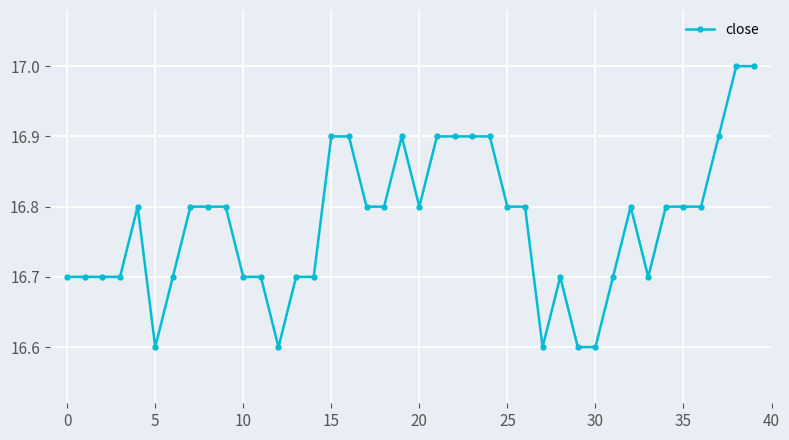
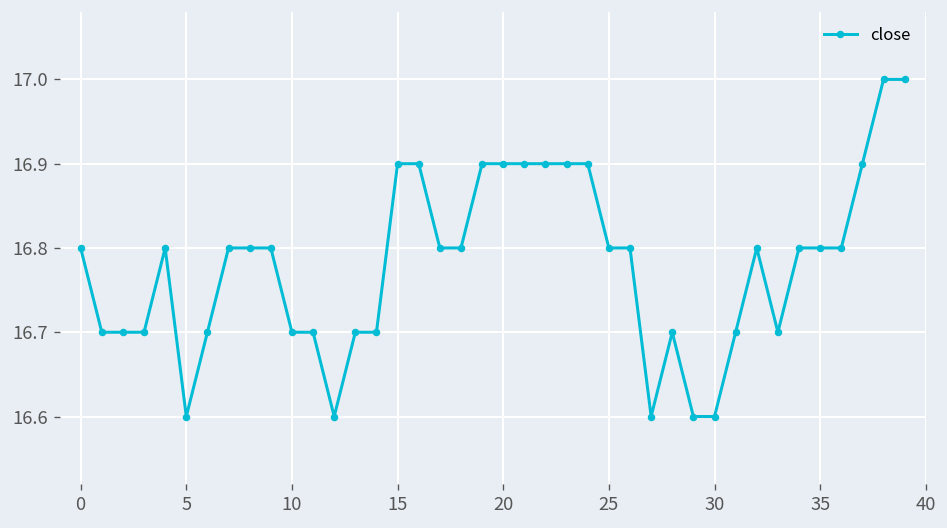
  {
-   "0": 16.7,
+   "0": 16.8,
    "5": 16.6,
    "10": 16.7,
    "15": 16.9,
-   "20": 16.8,
+   "20": 16.9,
    "25": 16.8,
    "30": 16.6,
    "35": 16.8
  }
